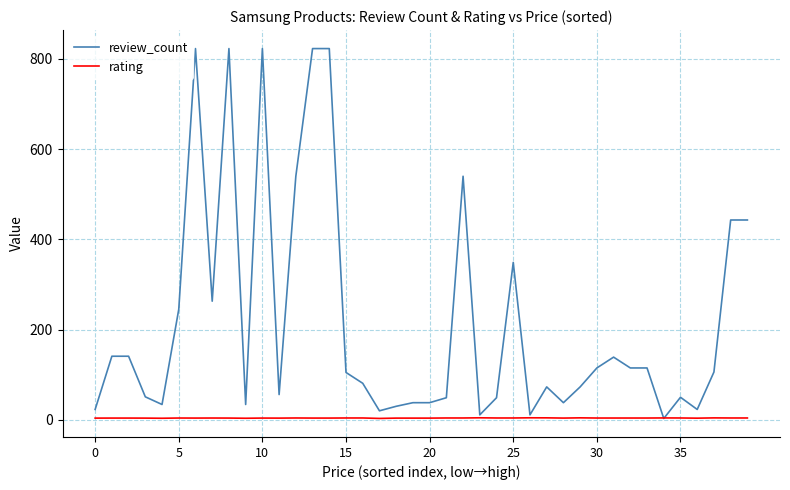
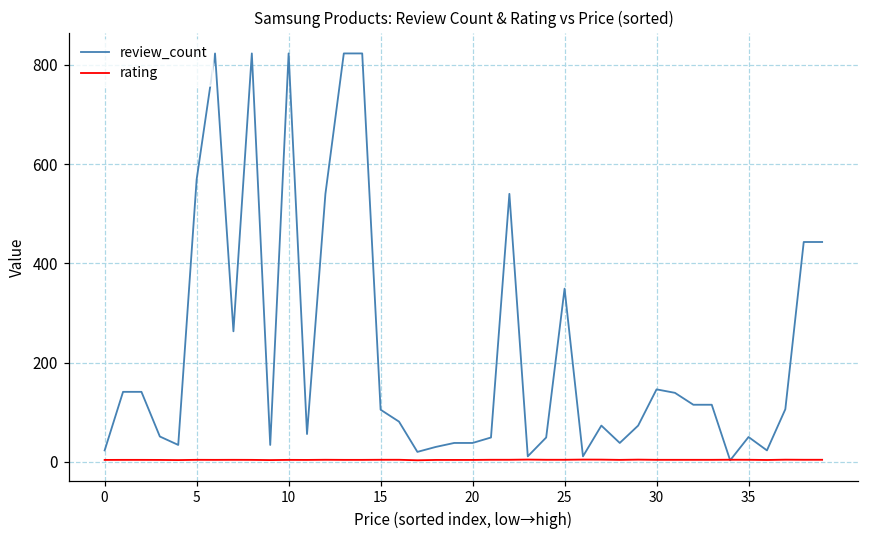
  {
    "review_count": {
      "0": 20,
-     "5": 250,
+     "5": 570,
      "10": 820,
      "15": 110,
      "20": 40,
      "25": 350,
-     "30": 120,
+     "30": 150,
      "35": 50
    },
    "rating": {
      "0": 0,
      "5": 0,
      "10": 0,
      "15": 0,
      "20": 0,
      "25": 0,
      "30": 0,
      "35": 0
    }
  }
